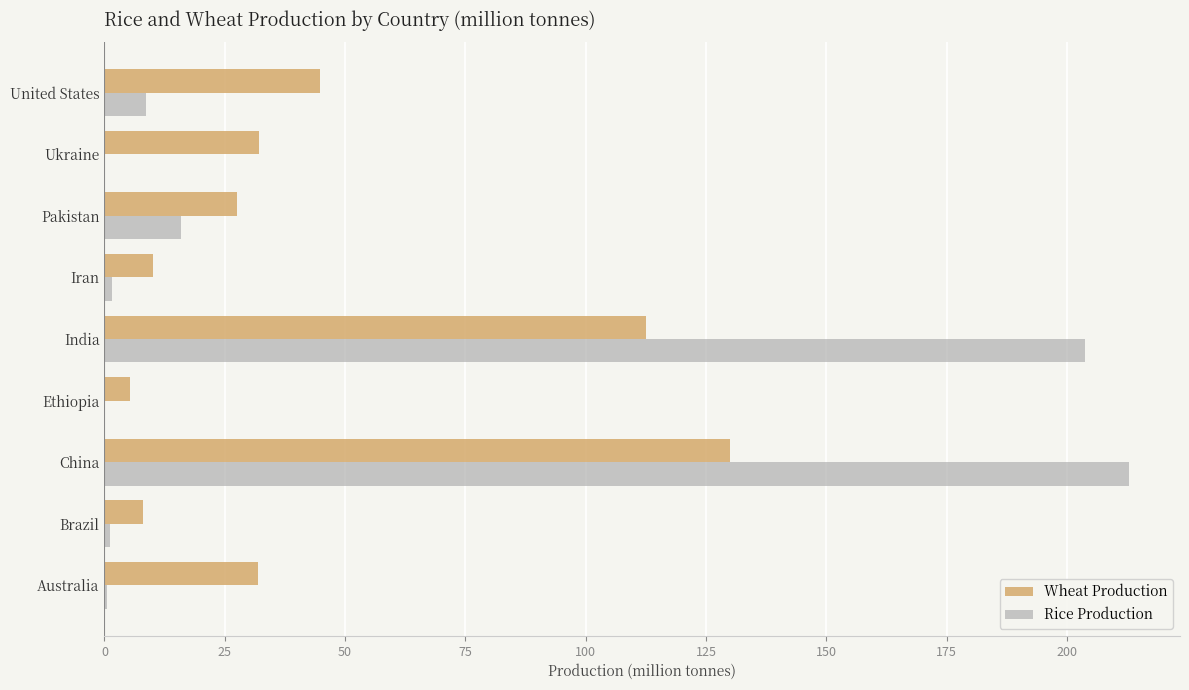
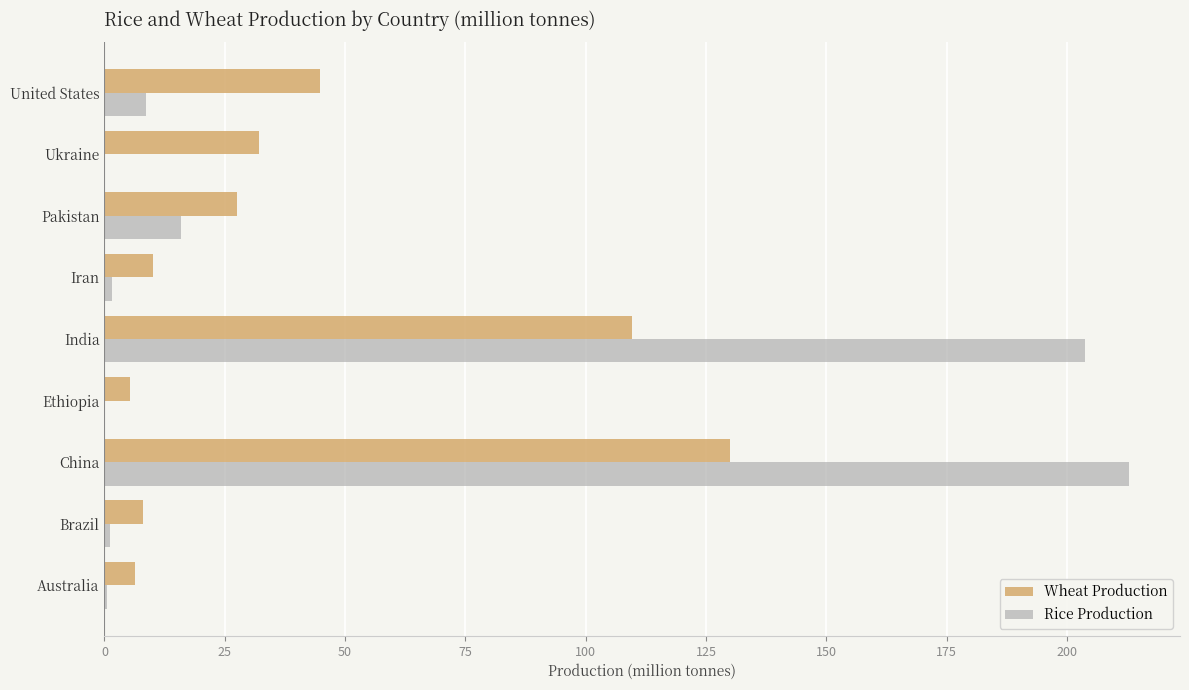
  {
    "Wheat Production": {
      "United States": 45,
      "Ukraine": 32,
      "Pakistan": 28,
      "Iran": 10,
-     "India": 113,
+     "India": 110,
      "Ethiopia": 5,
      "China": 130,
      "Brazil": 8,
-     "Australia": 32
+     "Australia": 6
    },
    "Rice Production": {
      "United States": 9,
      "Pakistan": 16,
      "Iran": 2,
      "India": 204,
      "China": 213,
      "Brazil": 1
    }
  }
